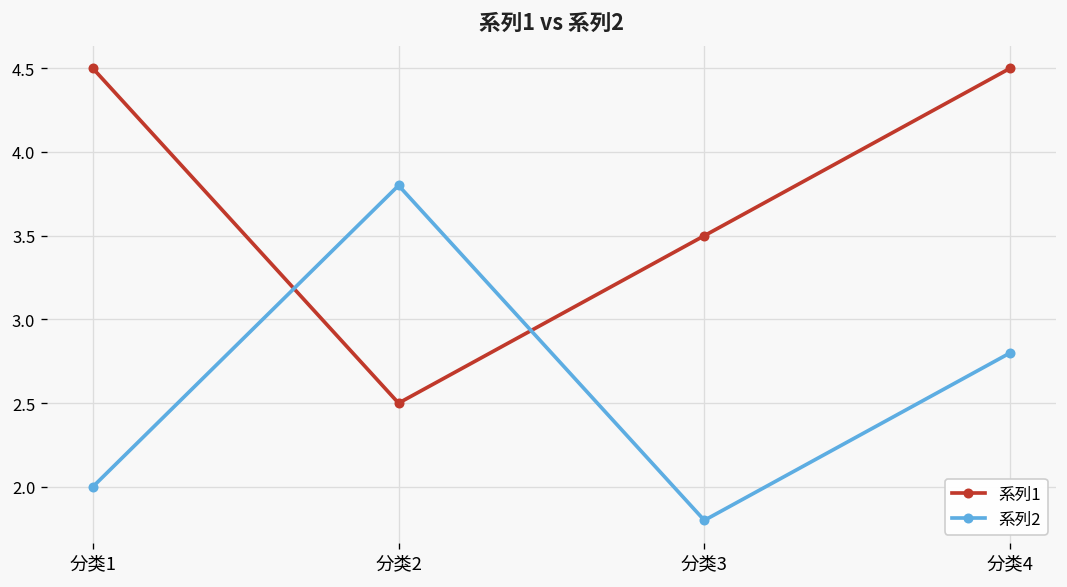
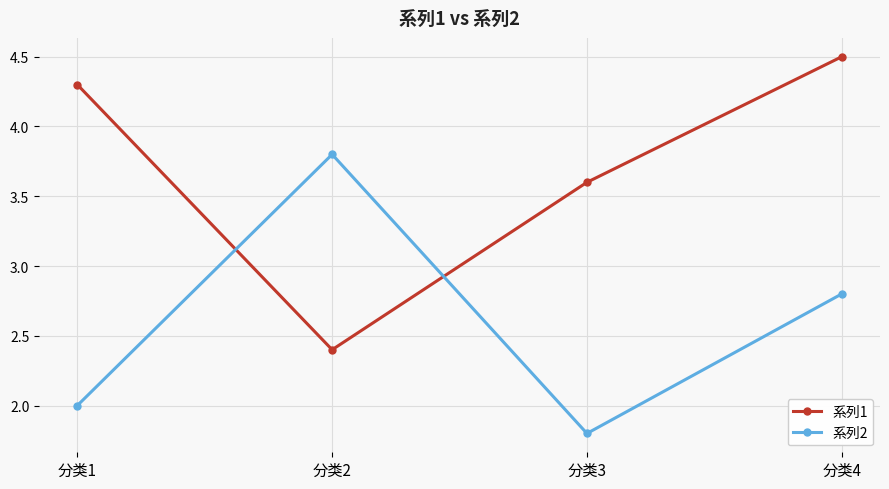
  {
    "系列1": {
-     "分类1": 4.5,
-     "分类2": 2.5,
-     "分类3": 3.5,
+     "分类1": 4.3,
+     "分类2": 2.4,
+     "分类3": 3.6,
      "分类4": 4.5
    },
    "系列2": {
      "分类1": 2.0,
      "分类2": 3.8,
      "分类3": 1.8,
      "分类4": 2.8
    }
  }
